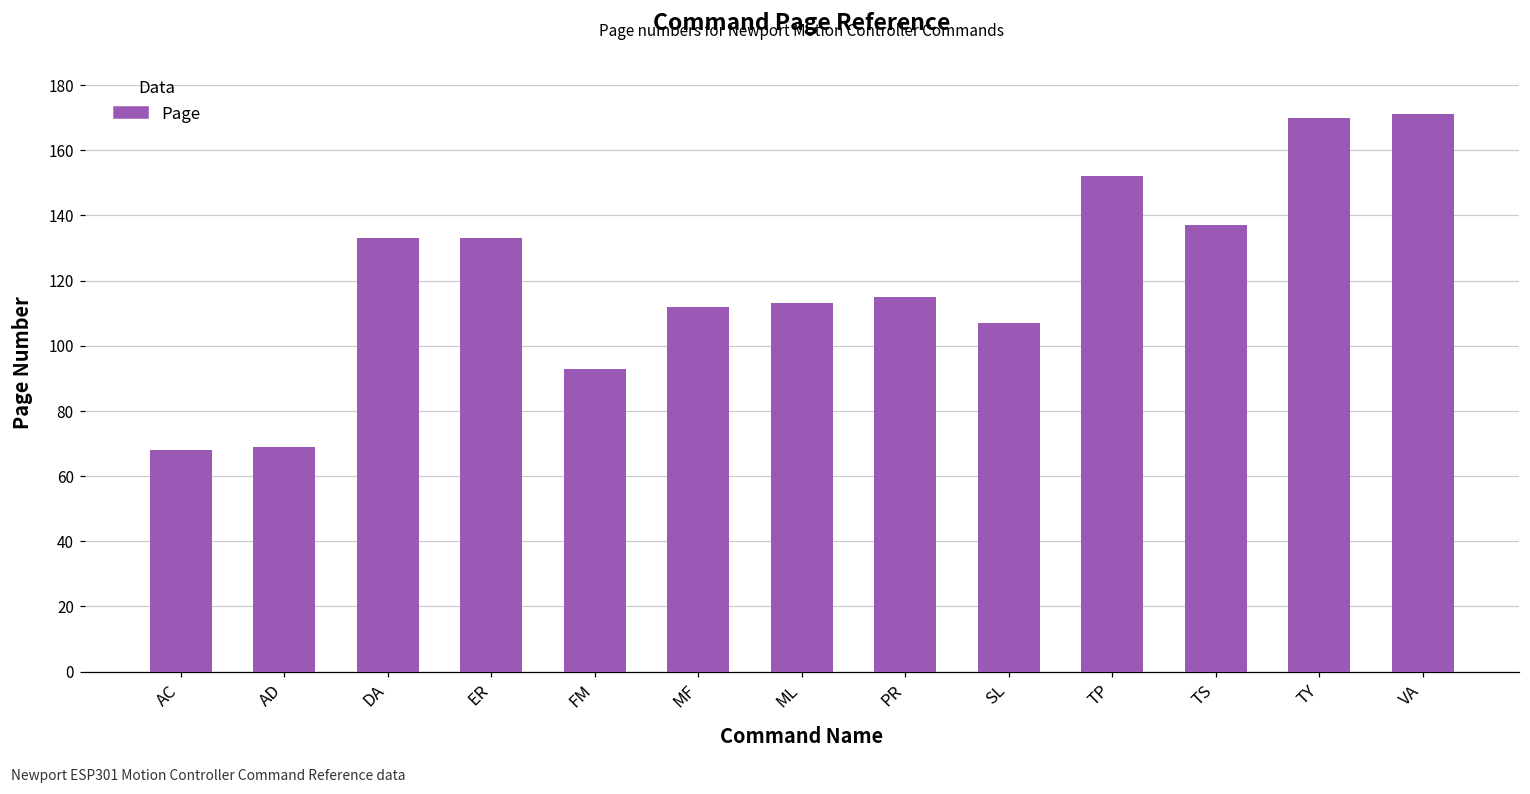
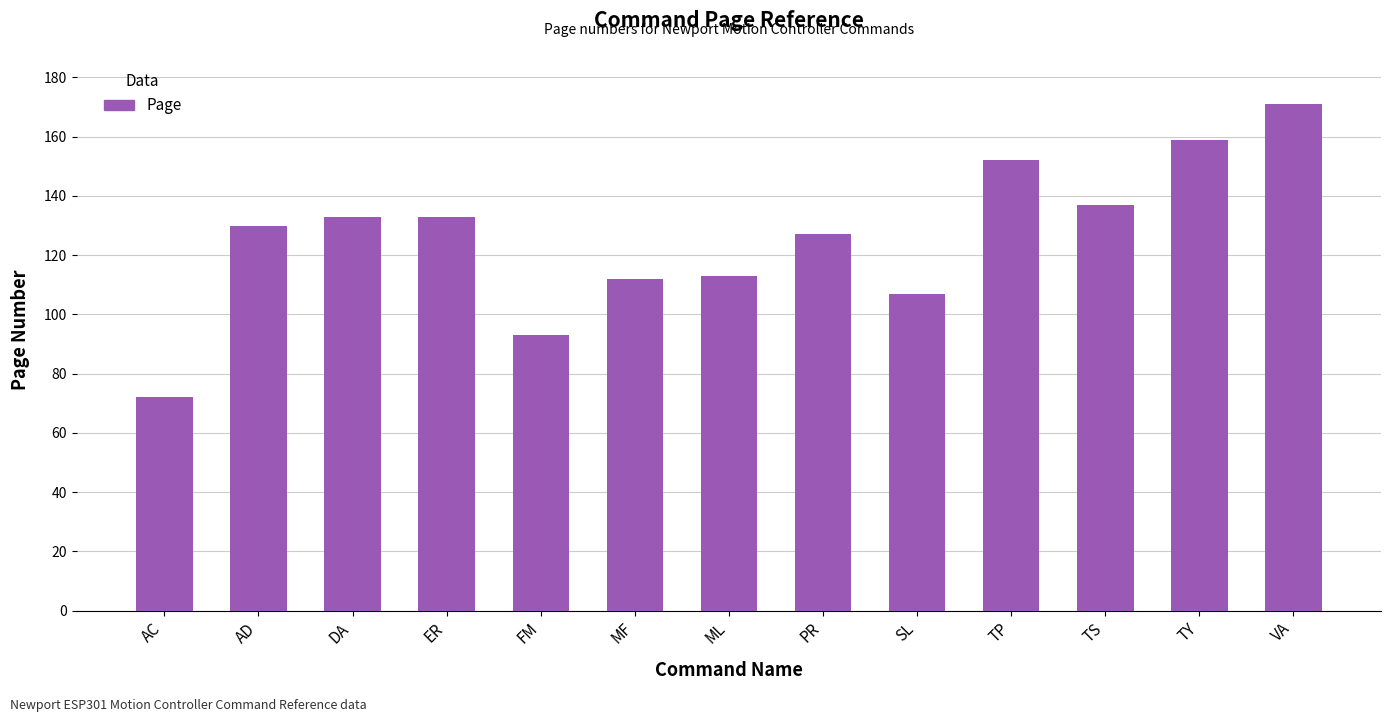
  {
-   "AC": 68,
-   "AD": 69,
+   "AC": 72,
+   "AD": 130,
    "DA": 133,
    "ER": 133,
    "FM": 93,
    "MF": 112,
    "ML": 113,
-   "PR": 115,
+   "PR": 127,
    "SL": 107,
    "TP": 152,
    "TS": 137,
-   "TY": 170,
+   "TY": 159,
    "VA": 171
  }
